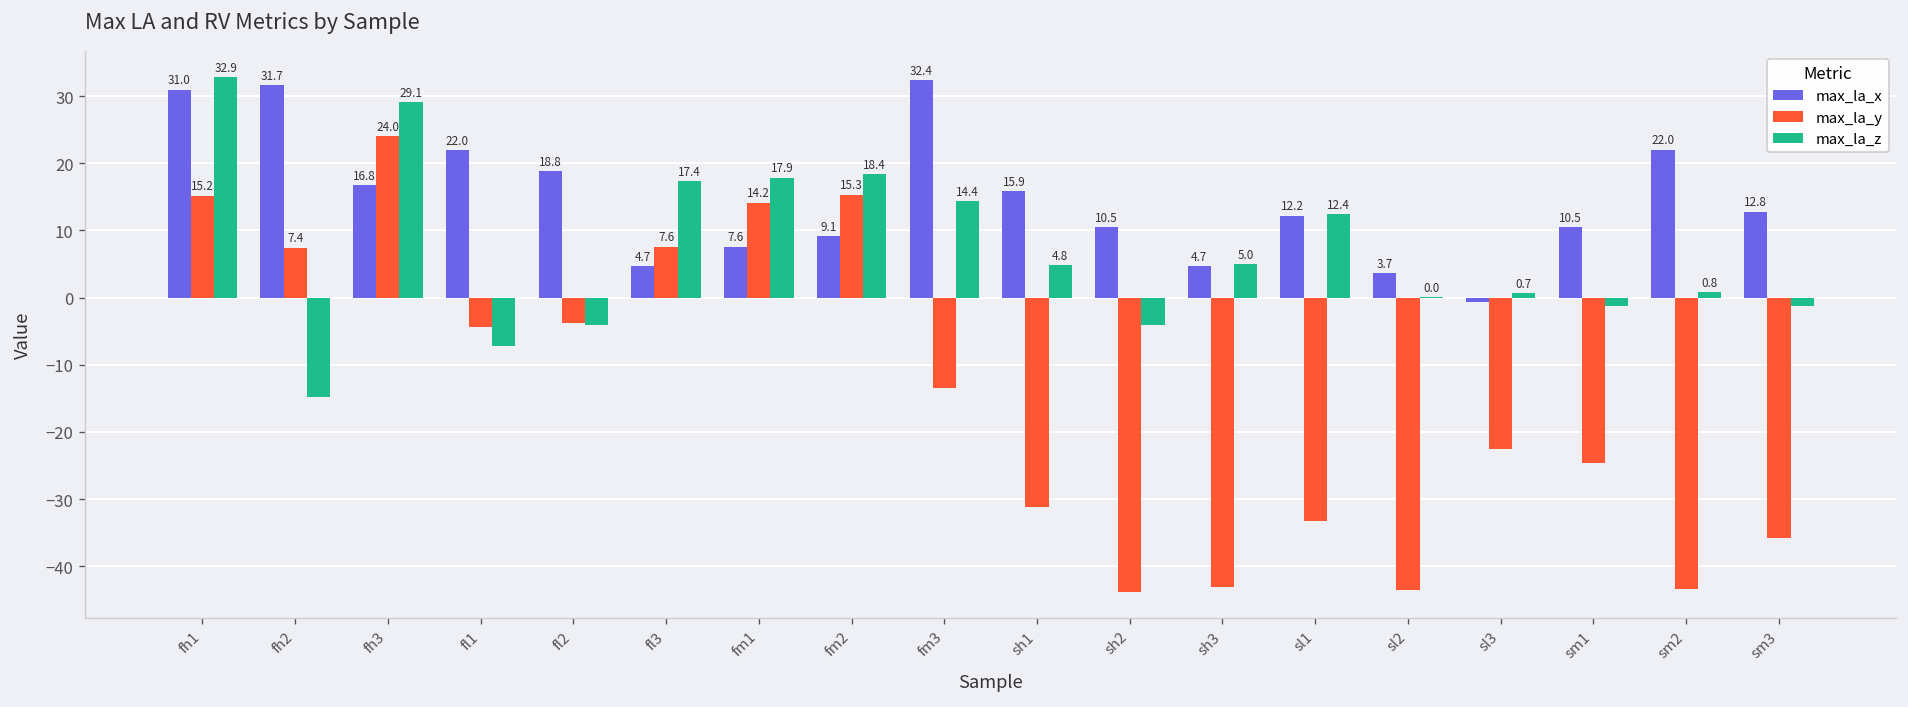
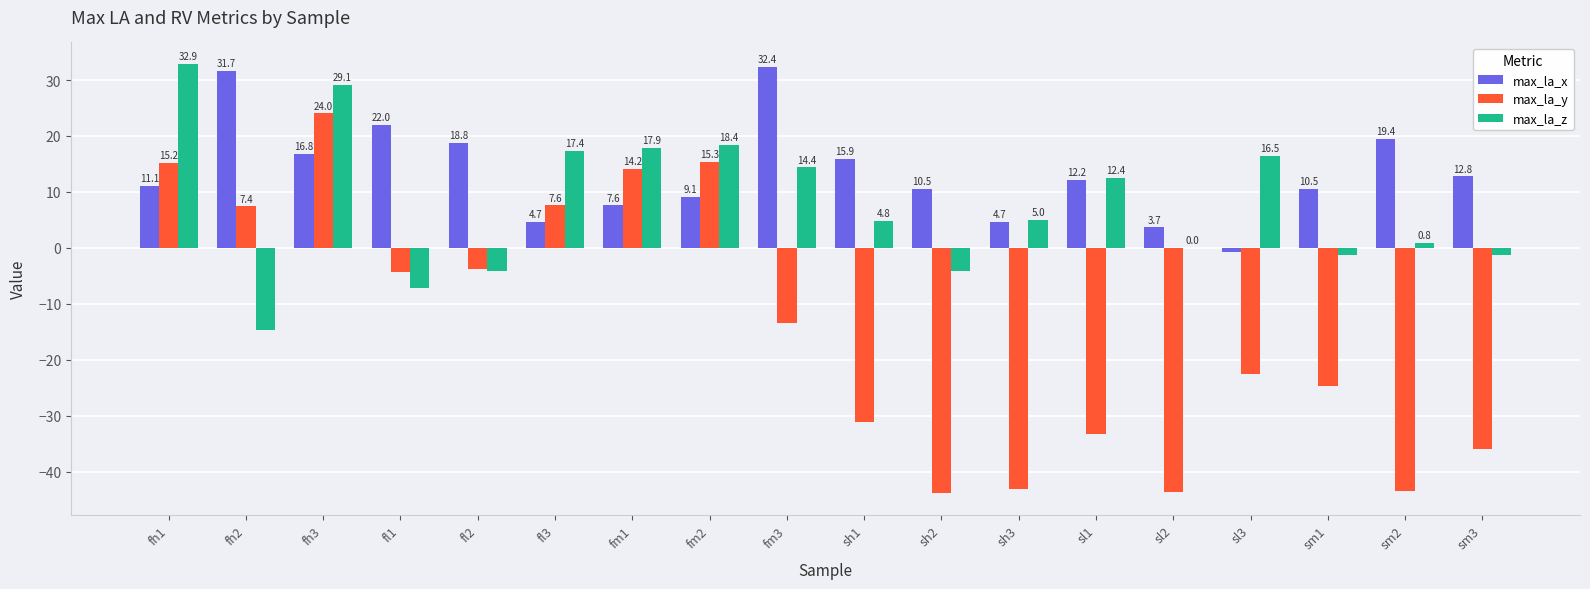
  {
    "max_la_x": {
-     "fh1": 31.0,
+     "fh1": 11.1,
      "fh2": 31.7,
      "fh3": 16.8,
      "fl1": 22.0,
      "fl2": 18.8,
      "fl3": 4.7,
      "fm1": 7.6,
      "fm2": 9.1,
      "fm3": 32.4,
      "sh1": 15.9,
      "sh2": 10.5,
      "sh3": 4.7,
      "sl1": 12.2,
      "sl2": 3.7,
      "sm1": 10.5,
-     "sm2": 22.0,
+     "sm2": 19.4,
      "sm3": 12.8
    },
    "max_la_y": {
      "fh1": 15.2,
      "fh2": 7.4,
      "fh3": 24.0,
      "fl3": 7.6,
      "fm1": 14.2,
      "fm2": 15.3
    },
    "max_la_z": {
      "fh1": 32.9,
      "fh3": 29.1,
      "fl3": 17.4,
      "fm1": 17.9,
      "fm2": 18.4,
      "fm3": 14.4,
      "sh1": 4.8,
      "sh3": 5.0,
      "sl1": 12.4,
      "sl2": 0.0,
-     "sl3": 0.7,
+     "sl3": 16.5,
      "sm2": 0.8
    }
  }
